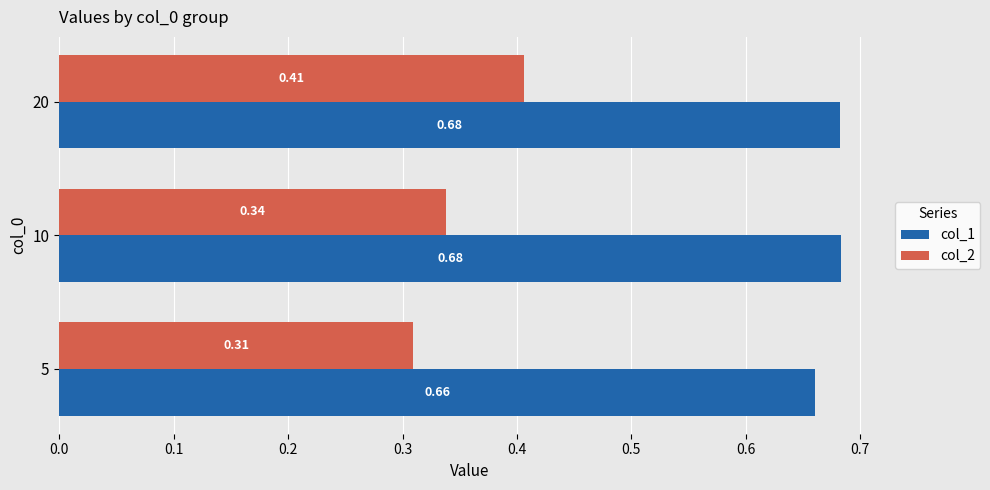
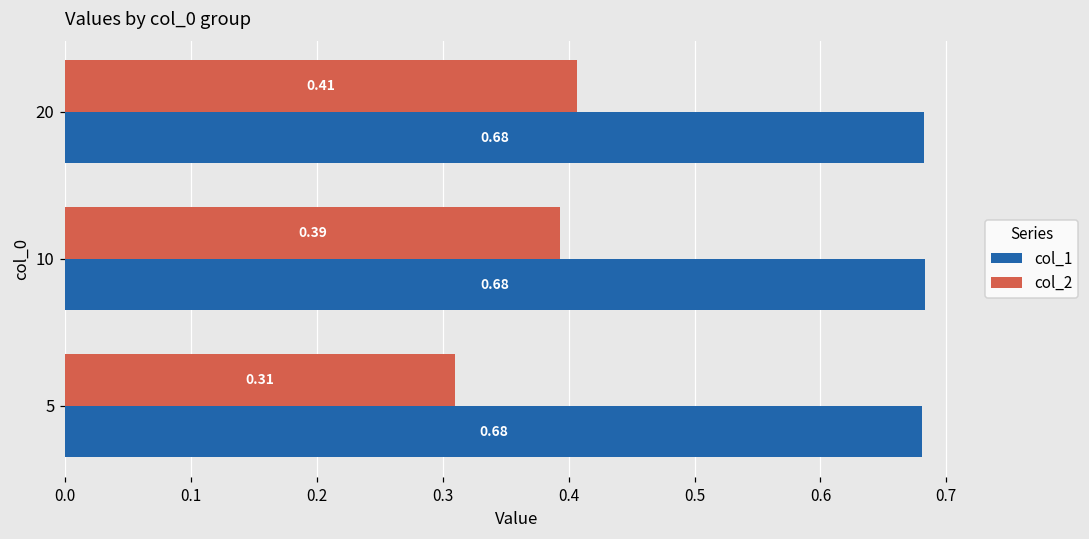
  {
    "col_1": {
      "20": 0.68,
      "10": 0.68,
-     "5": 0.66
+     "5": 0.68
    },
    "col_2": {
      "20": 0.41,
-     "10": 0.34,
+     "10": 0.39,
      "5": 0.31
    }
  }
